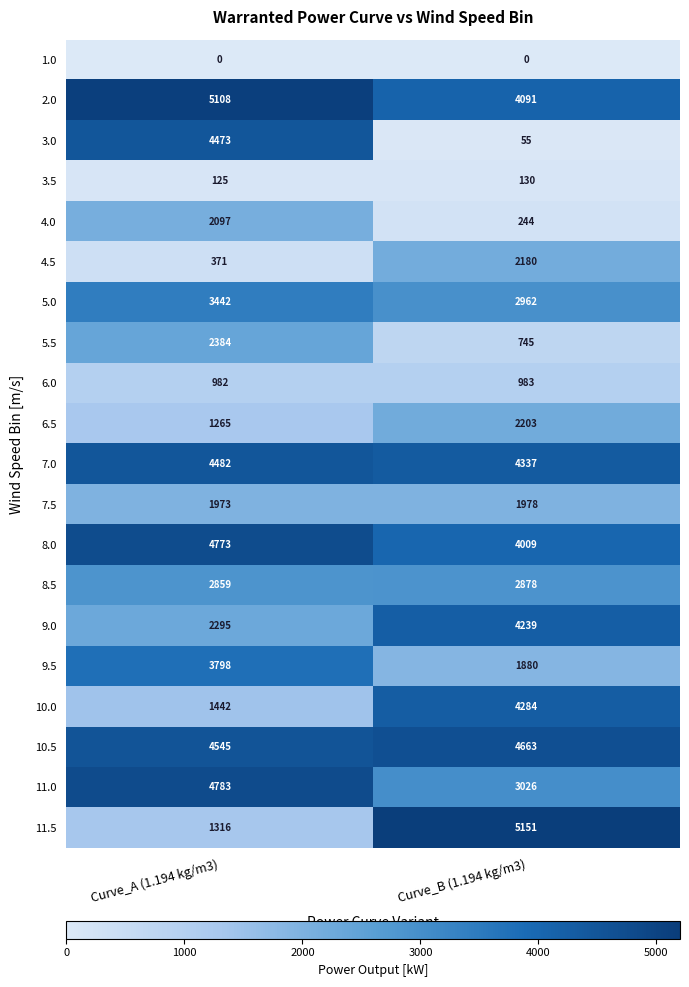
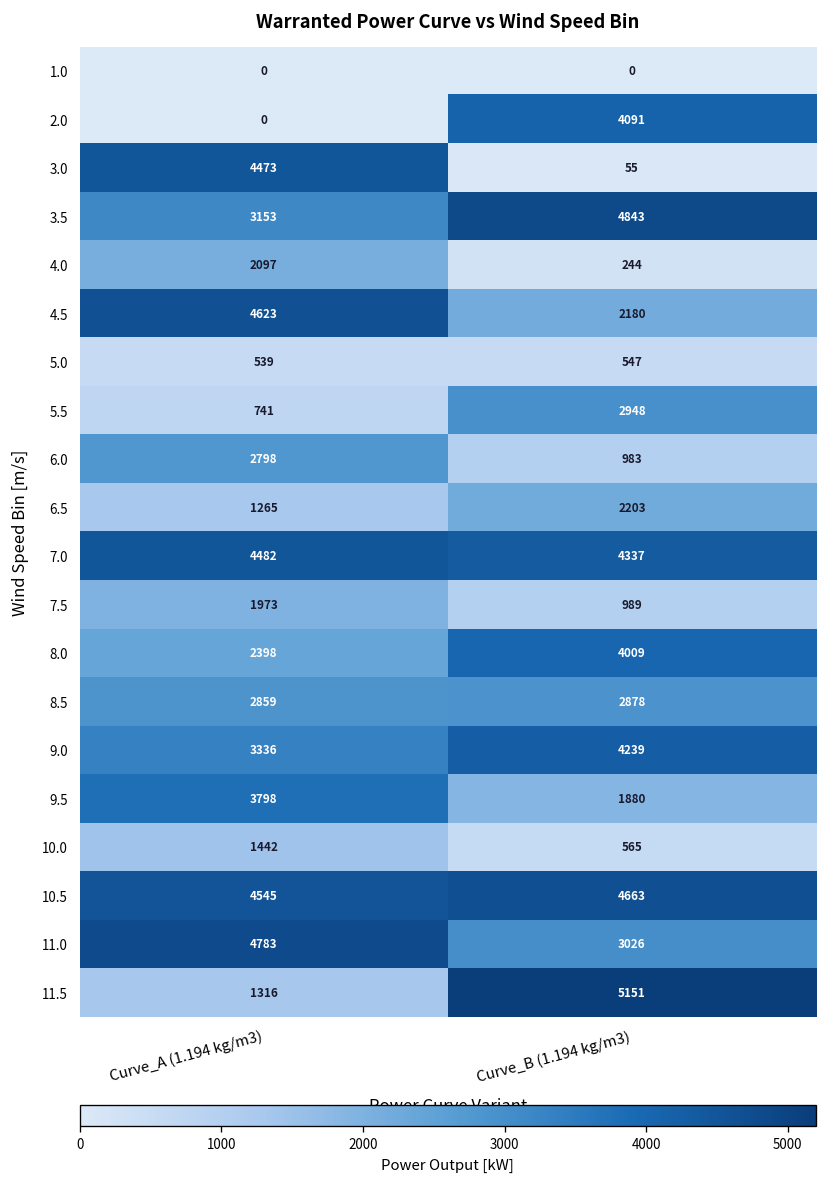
  {
    "1.0": {
      "Curve_A (1.194 kg/m3)": 0,
      "Curve_B (1.194 kg/m3)": 0
    },
    "2.0": {
-     "Curve_A (1.194 kg/m3)": 5108,
+     "Curve_A (1.194 kg/m3)": 0,
      "Curve_B (1.194 kg/m3)": 4091
    },
    "3.0": {
      "Curve_A (1.194 kg/m3)": 4473,
      "Curve_B (1.194 kg/m3)": 55
    },
    "3.5": {
-     "Curve_A (1.194 kg/m3)": 125,
-     "Curve_B (1.194 kg/m3)": 130
+     "Curve_A (1.194 kg/m3)": 3153,
+     "Curve_B (1.194 kg/m3)": 4843
    },
    "4.0": {
      "Curve_A (1.194 kg/m3)": 2097,
      "Curve_B (1.194 kg/m3)": 244
    },
    "4.5": {
-     "Curve_A (1.194 kg/m3)": 371,
+     "Curve_A (1.194 kg/m3)": 4623,
      "Curve_B (1.194 kg/m3)": 2180
    },
    "5.0": {
-     "Curve_A (1.194 kg/m3)": 3442,
-     "Curve_B (1.194 kg/m3)": 2962
+     "Curve_A (1.194 kg/m3)": 539,
+     "Curve_B (1.194 kg/m3)": 547
    },
    "5.5": {
-     "Curve_A (1.194 kg/m3)": 2384,
-     "Curve_B (1.194 kg/m3)": 745
+     "Curve_A (1.194 kg/m3)": 741,
+     "Curve_B (1.194 kg/m3)": 2948
    },
    "6.0": {
-     "Curve_A (1.194 kg/m3)": 982,
+     "Curve_A (1.194 kg/m3)": 2798,
      "Curve_B (1.194 kg/m3)": 983
    },
    "6.5": {
      "Curve_A (1.194 kg/m3)": 1265,
      "Curve_B (1.194 kg/m3)": 2203
    },
    "7.0": {
      "Curve_A (1.194 kg/m3)": 4482,
      "Curve_B (1.194 kg/m3)": 4337
    },
    "7.5": {
      "Curve_A (1.194 kg/m3)": 1973,
-     "Curve_B (1.194 kg/m3)": 1978
+     "Curve_B (1.194 kg/m3)": 989
    },
    "8.0": {
-     "Curve_A (1.194 kg/m3)": 4773,
+     "Curve_A (1.194 kg/m3)": 2398,
      "Curve_B (1.194 kg/m3)": 4009
    },
    "8.5": {
      "Curve_A (1.194 kg/m3)": 2859,
      "Curve_B (1.194 kg/m3)": 2878
    },
    "9.0": {
-     "Curve_A (1.194 kg/m3)": 2295,
+     "Curve_A (1.194 kg/m3)": 3336,
      "Curve_B (1.194 kg/m3)": 4239
    },
    "9.5": {
      "Curve_A (1.194 kg/m3)": 3798,
      "Curve_B (1.194 kg/m3)": 1880
    },
    "10.0": {
      "Curve_A (1.194 kg/m3)": 1442,
-     "Curve_B (1.194 kg/m3)": 4284
+     "Curve_B (1.194 kg/m3)": 565
    },
    "10.5": {
      "Curve_A (1.194 kg/m3)": 4545,
      "Curve_B (1.194 kg/m3)": 4663
    },
    "11.0": {
      "Curve_A (1.194 kg/m3)": 4783,
      "Curve_B (1.194 kg/m3)": 3026
    },
    "11.5": {
      "Curve_A (1.194 kg/m3)": 1316,
      "Curve_B (1.194 kg/m3)": 5151
    }
  }
